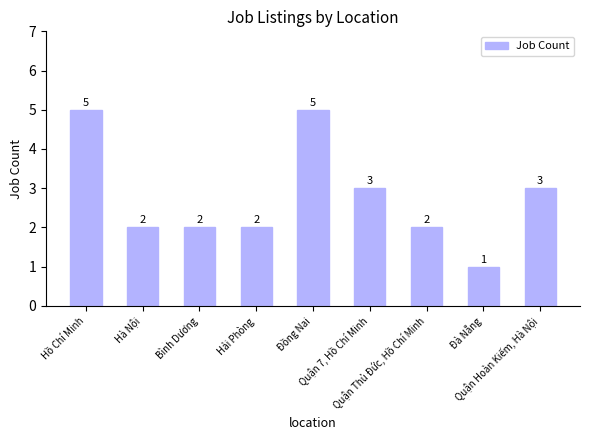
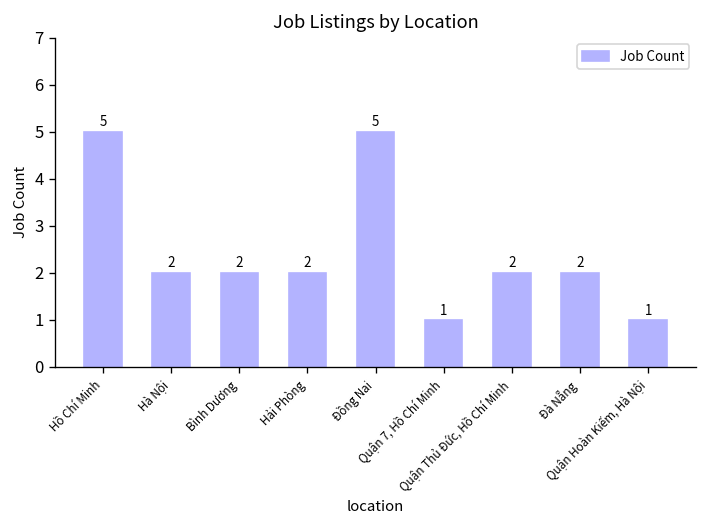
  {
    "Hồ Chí Minh": 5,
    "Hà Nội": 2,
    "Bình Dương": 2,
    "Hải Phòng": 2,
    "Đồng Nai": 5,
-   "Quận 7, Hồ Chí Minh": 3,
+   "Quận 7, Hồ Chí Minh": 1,
    "Quận Thủ Đức, Hồ Chí Minh": 2,
-   "Đà Nẵng": 1,
-   "Quận Hoàn Kiếm, Hà Nội": 3
+   "Đà Nẵng": 2,
+   "Quận Hoàn Kiếm, Hà Nội": 1
  }
